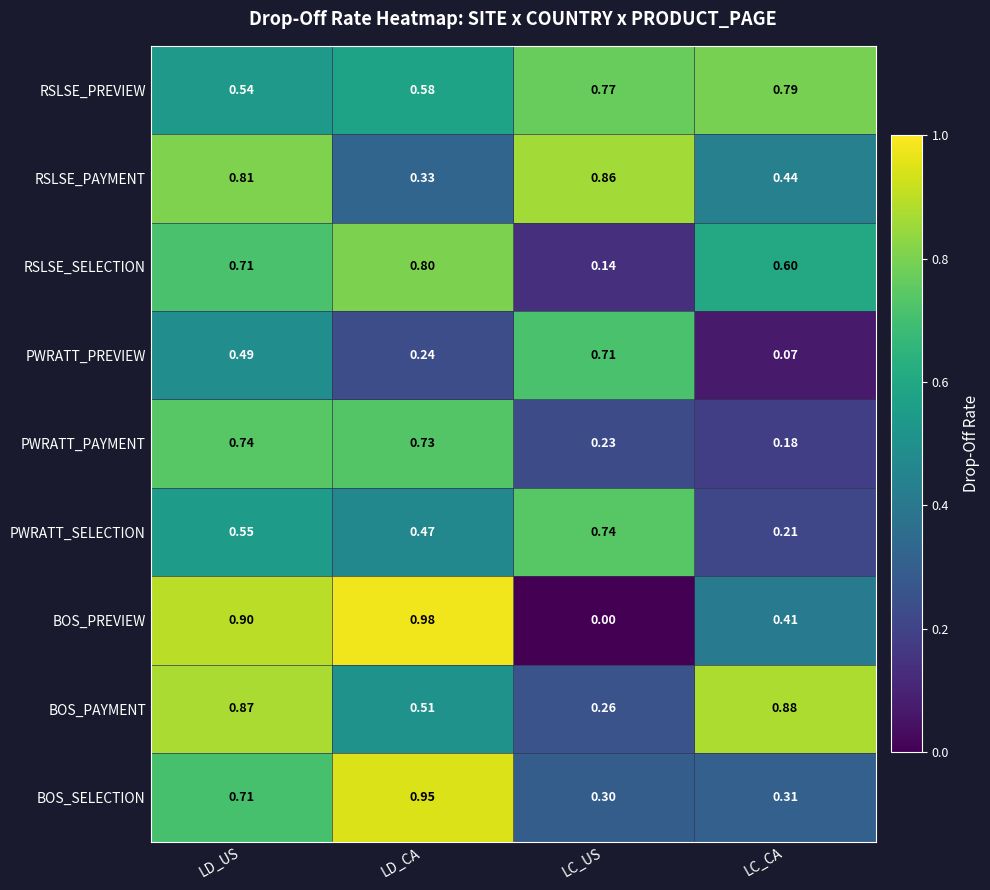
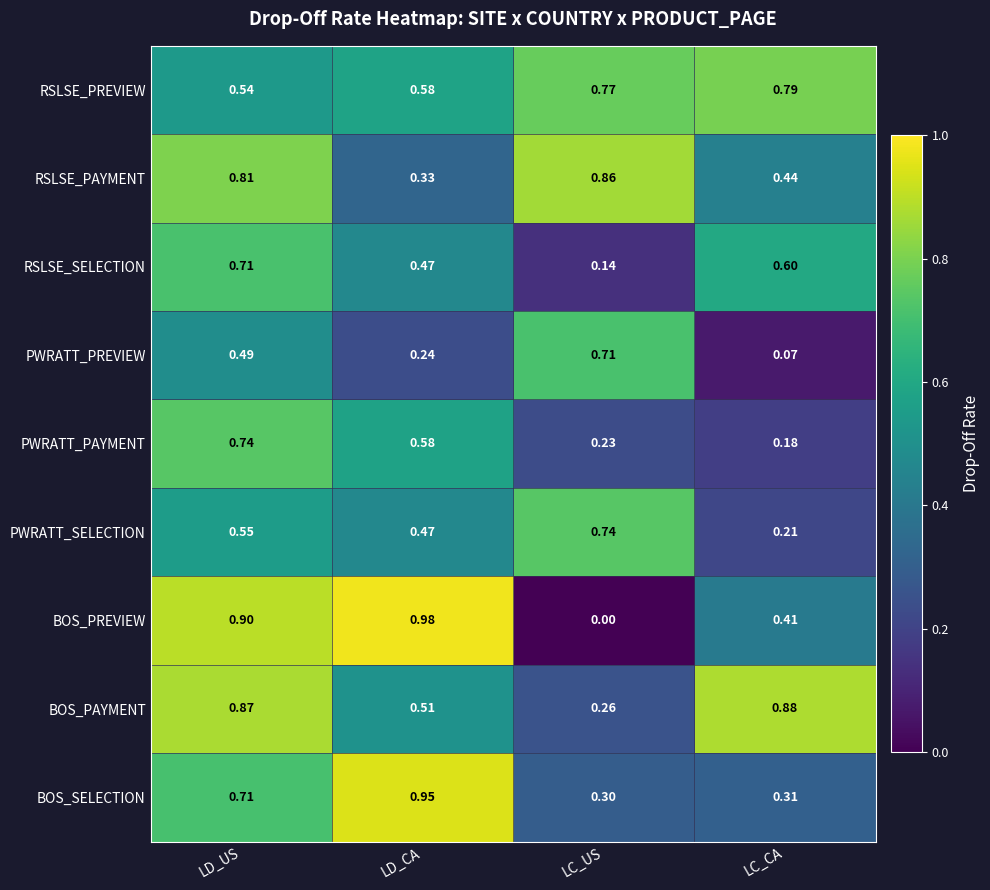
  {
    "RSLSE_PREVIEW": {
      "LD_US": 0.54,
      "LD_CA": 0.58,
      "LC_US": 0.77,
      "LC_CA": 0.79
    },
    "RSLSE_PAYMENT": {
      "LD_US": 0.81,
      "LD_CA": 0.33,
      "LC_US": 0.86,
      "LC_CA": 0.44
    },
    "RSLSE_SELECTION": {
      "LD_US": 0.71,
-     "LD_CA": 0.80,
+     "LD_CA": 0.47,
      "LC_US": 0.14,
      "LC_CA": 0.60
    },
    "PWRATT_PREVIEW": {
      "LD_US": 0.49,
      "LD_CA": 0.24,
      "LC_US": 0.71,
      "LC_CA": 0.07
    },
    "PWRATT_PAYMENT": {
      "LD_US": 0.74,
-     "LD_CA": 0.73,
+     "LD_CA": 0.58,
      "LC_US": 0.23,
      "LC_CA": 0.18
    },
    "PWRATT_SELECTION": {
      "LD_US": 0.55,
      "LD_CA": 0.47,
      "LC_US": 0.74,
      "LC_CA": 0.21
    },
    "BOS_PREVIEW": {
      "LD_US": 0.90,
      "LD_CA": 0.98,
      "LC_US": 0.00,
      "LC_CA": 0.41
    },
    "BOS_PAYMENT": {
      "LD_US": 0.87,
      "LD_CA": 0.51,
      "LC_US": 0.26,
      "LC_CA": 0.88
    },
    "BOS_SELECTION": {
      "LD_US": 0.71,
      "LD_CA": 0.95,
      "LC_US": 0.30,
      "LC_CA": 0.31
    }
  }
